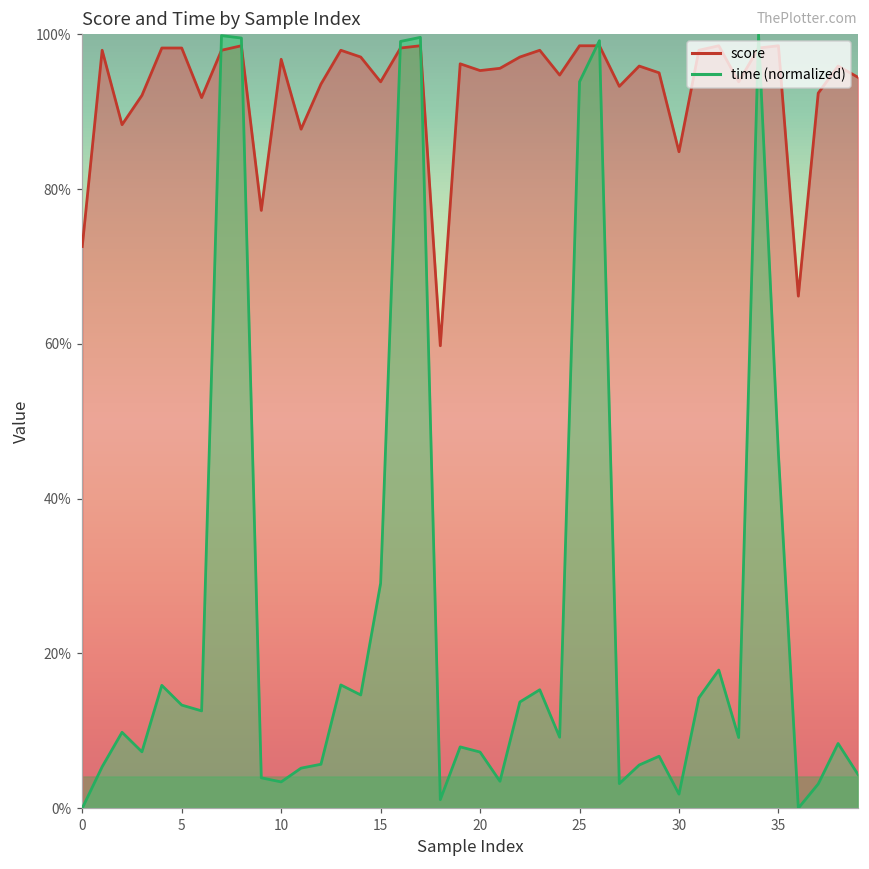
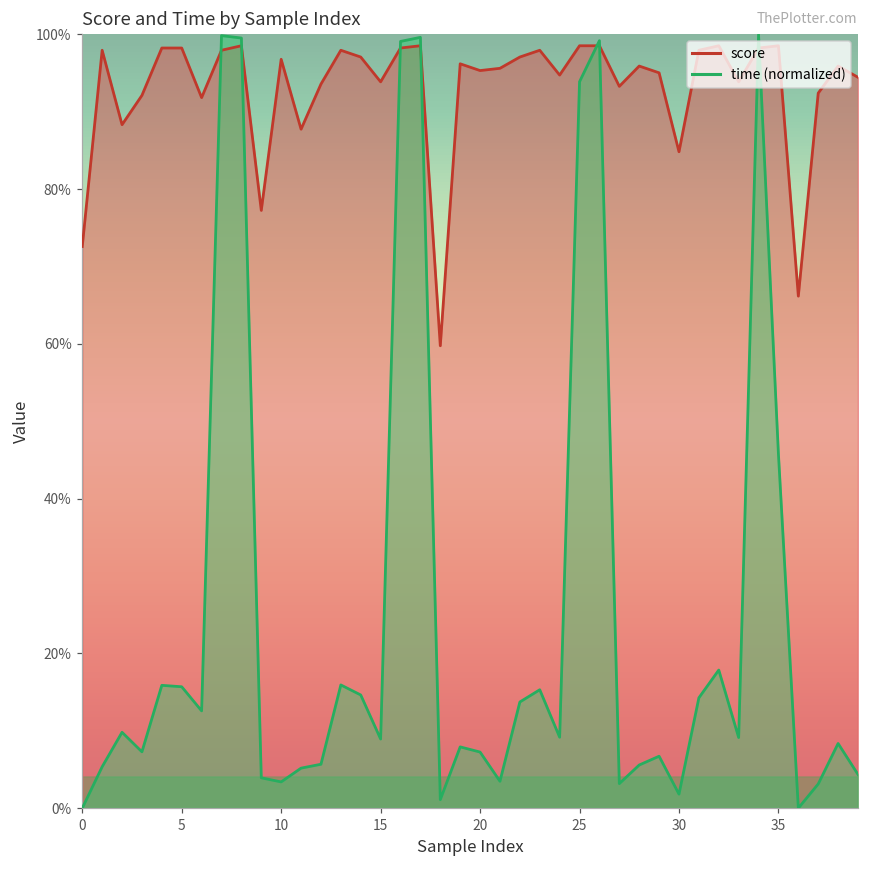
  {
    "time (normalized)": {
-     "5": "13%",
-     "15": "29%",
+     "5": "16%",
+     "15": "9%",
      "20": "7%",
      "25": "94%",
      "35": "46%"
    }
  }
